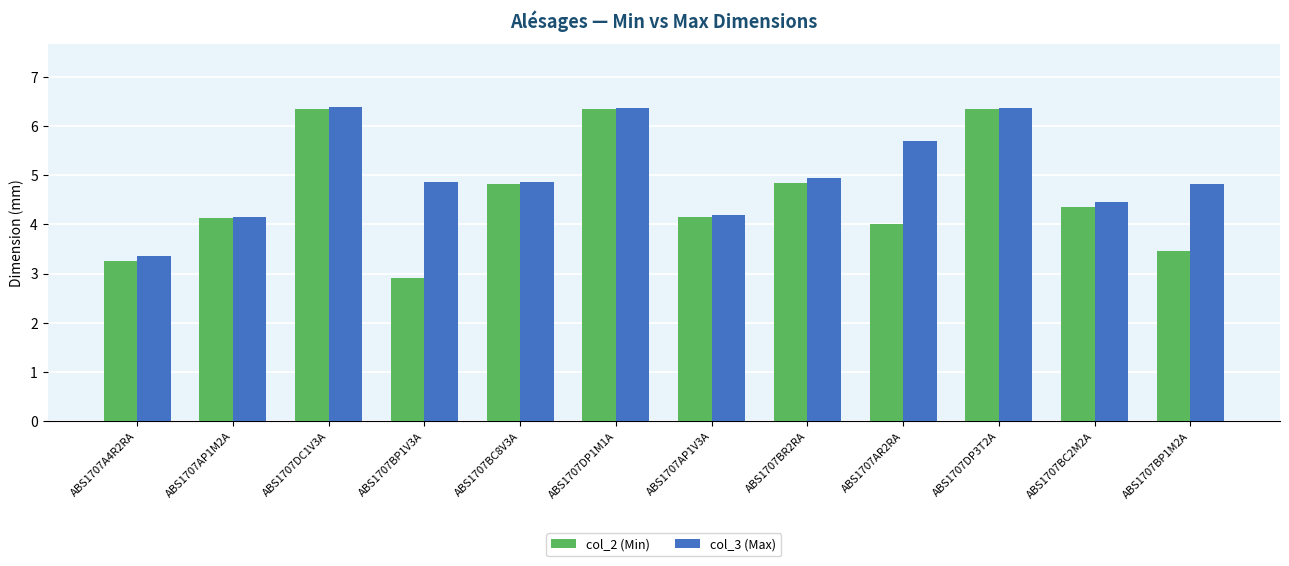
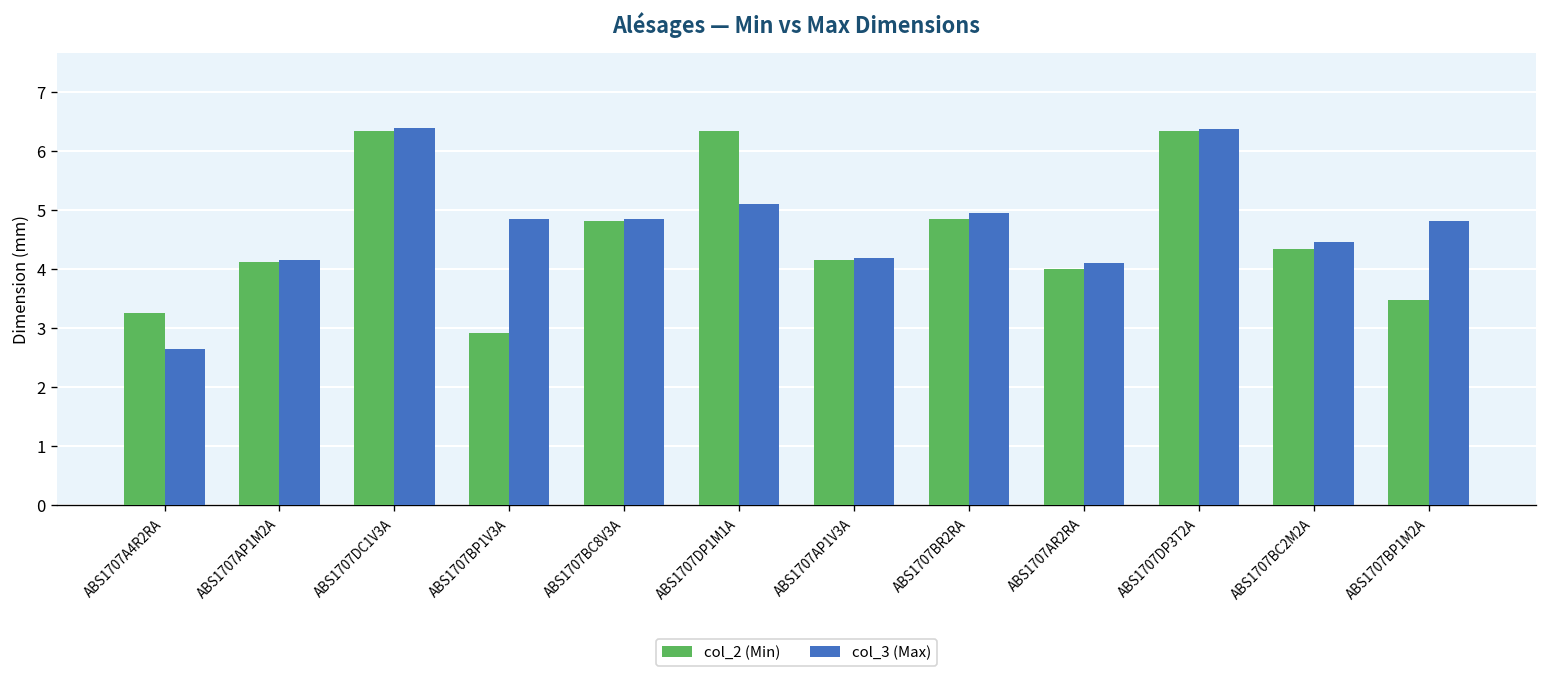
  {
    "col_2 (Min)": {
      "ABS1707A4R2RA": 3.3,
      "ABS1707AP1M2A": 4.1,
      "ABS1707DC1V3A": 6.3,
      "ABS1707BP1V3A": 2.9,
      "ABS1707BC8V3A": 4.8,
      "ABS1707DP1M1A": 6.3,
      "ABS1707AP1V3A": 4.2,
      "ABS1707BR2RA": 4.9,
      "ABS1707AR2RA": 4.0,
      "ABS1707DP3T2A": 6.3,
      "ABS1707BC2M2A": 4.4,
      "ABS1707BP1M2A": 3.5
    },
    "col_3 (Max)": {
-     "ABS1707A4R2RA": 3.4,
+     "ABS1707A4R2RA": 2.6,
      "ABS1707AP1M2A": 4.2,
      "ABS1707DC1V3A": 6.4,
      "ABS1707BP1V3A": 4.9,
      "ABS1707BC8V3A": 4.9,
-     "ABS1707DP1M1A": 6.4,
+     "ABS1707DP1M1A": 5.1,
      "ABS1707AP1V3A": 4.2,
      "ABS1707BR2RA": 5.0,
-     "ABS1707AR2RA": 5.7,
+     "ABS1707AR2RA": 4.1,
      "ABS1707DP3T2A": 6.4,
      "ABS1707BC2M2A": 4.5,
      "ABS1707BP1M2A": 4.8
    }
  }
